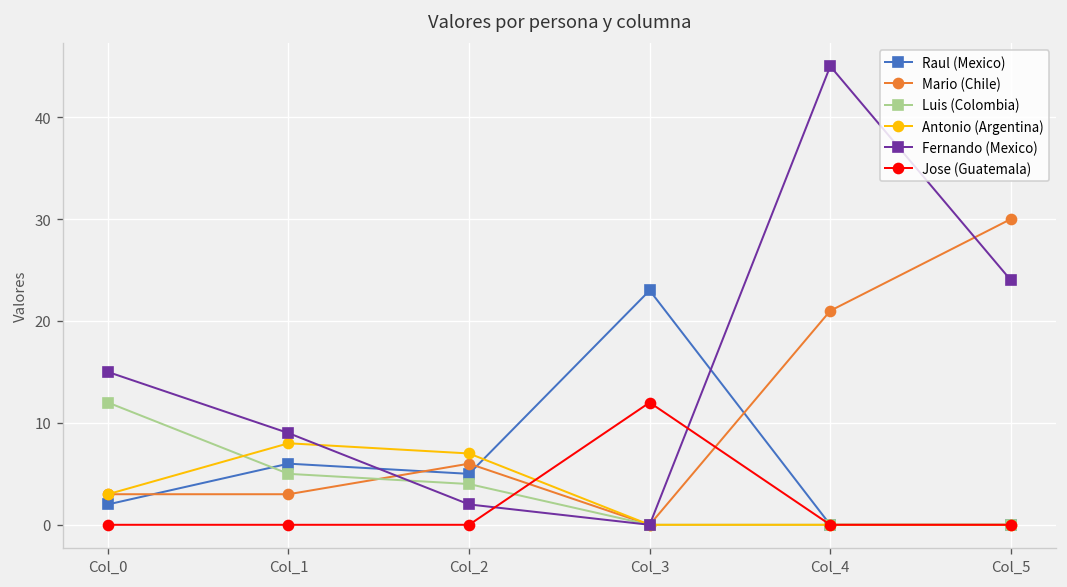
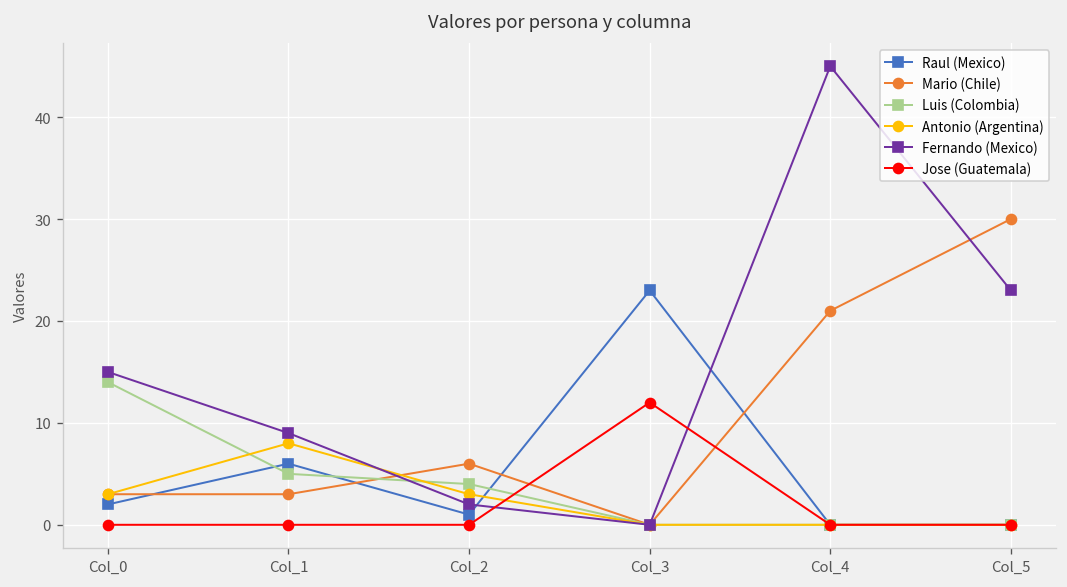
  {
    "Raul (Mexico)": {
      "Col_0": 2,
      "Col_1": 6,
-     "Col_2": 5,
+     "Col_2": 1,
      "Col_3": 23
    },
    "Mario (Chile)": {
      "Col_1": 3,
      "Col_2": 6,
      "Col_4": 21,
      "Col_5": 30
    },
    "Luis (Colombia)": {
-     "Col_0": 12,
+     "Col_0": 14,
      "Col_1": 5,
      "Col_2": 4
    },
    "Antonio (Argentina)": {
      "Col_1": 8,
-     "Col_2": 7
+     "Col_2": 3
    },
    "Fernando (Mexico)": {
      "Col_0": 15,
      "Col_1": 9,
      "Col_2": 2,
      "Col_4": 45,
-     "Col_5": 24
+     "Col_5": 23
    },
    "Jose (Guatemala)": {
      "Col_0": 0,
      "Col_1": 0,
      "Col_2": 0,
      "Col_3": 12
    }
  }
